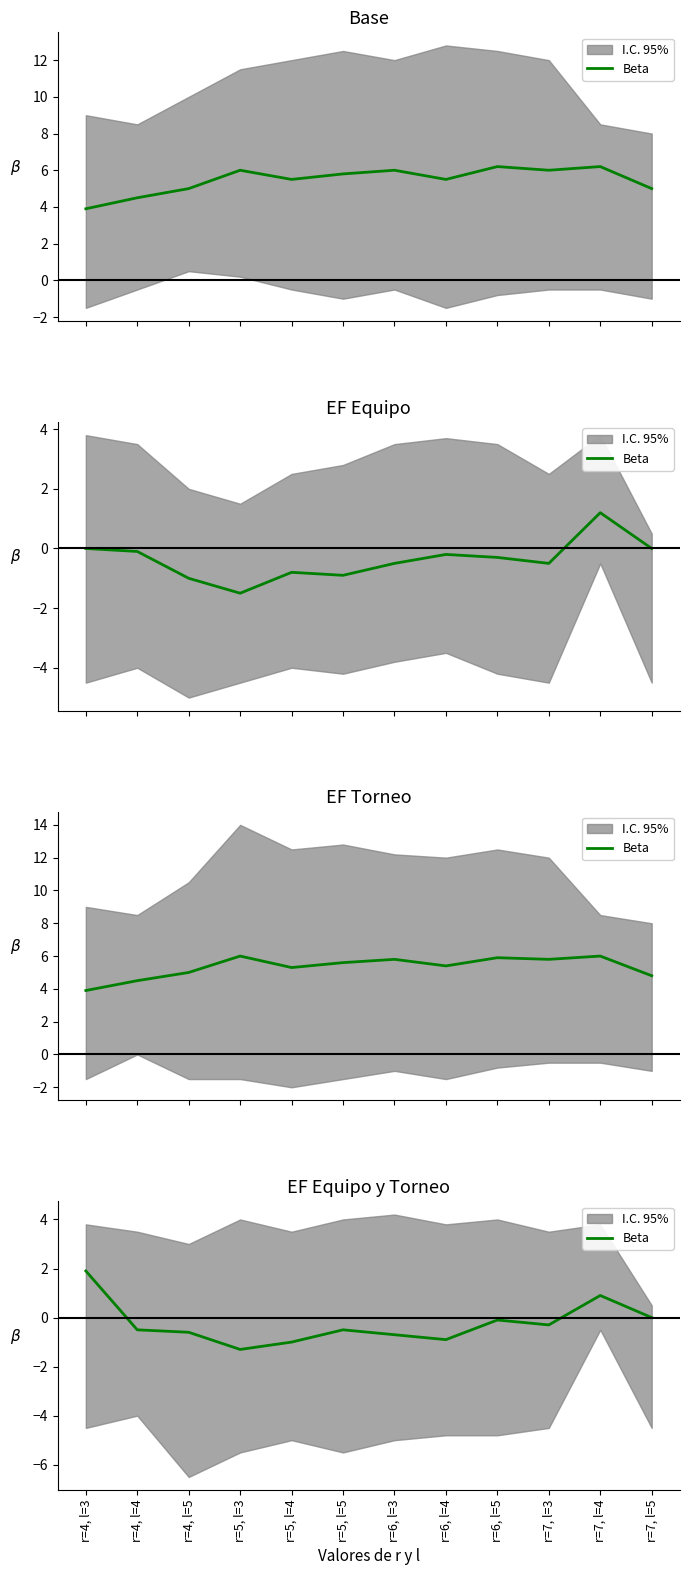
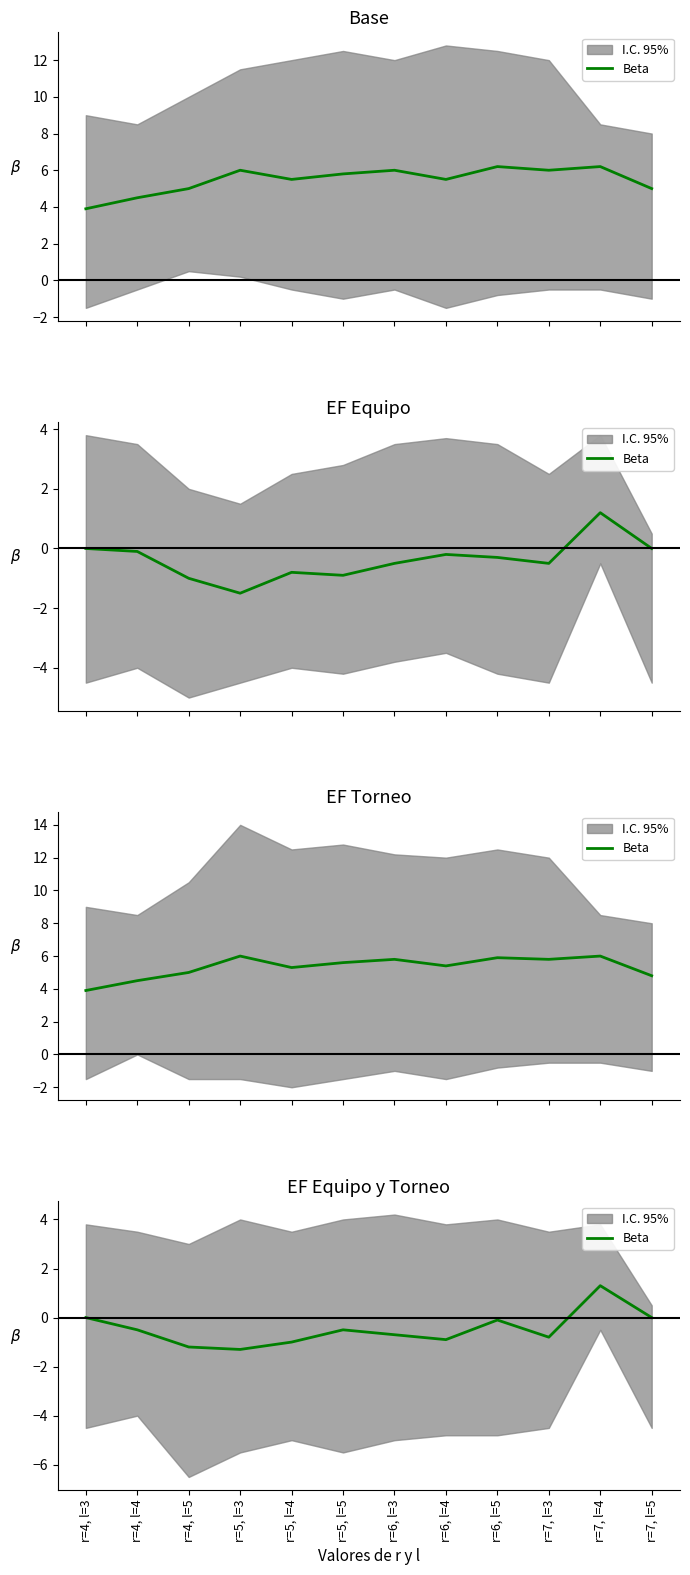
  {
    "EF Equipo y Torneo": {
      "Beta": {
-       "r=4, l=3": 1.9,
+       "r=4, l=3": 0.0,
        "r=4, l=4": -0.5,
-       "r=4, l=5": -0.6,
+       "r=4, l=5": -1.2,
        "r=5, l=3": -1.3,
        "r=5, l=4": -1.0,
        "r=5, l=5": -0.5,
        "r=6, l=3": -0.7,
        "r=6, l=4": -0.9,
        "r=6, l=5": -0.1,
-       "r=7, l=3": -0.3,
-       "r=7, l=4": 0.9,
+       "r=7, l=3": -0.8,
+       "r=7, l=4": 1.3,
        "r=7, l=5": 0.0
      }
    }
  }
